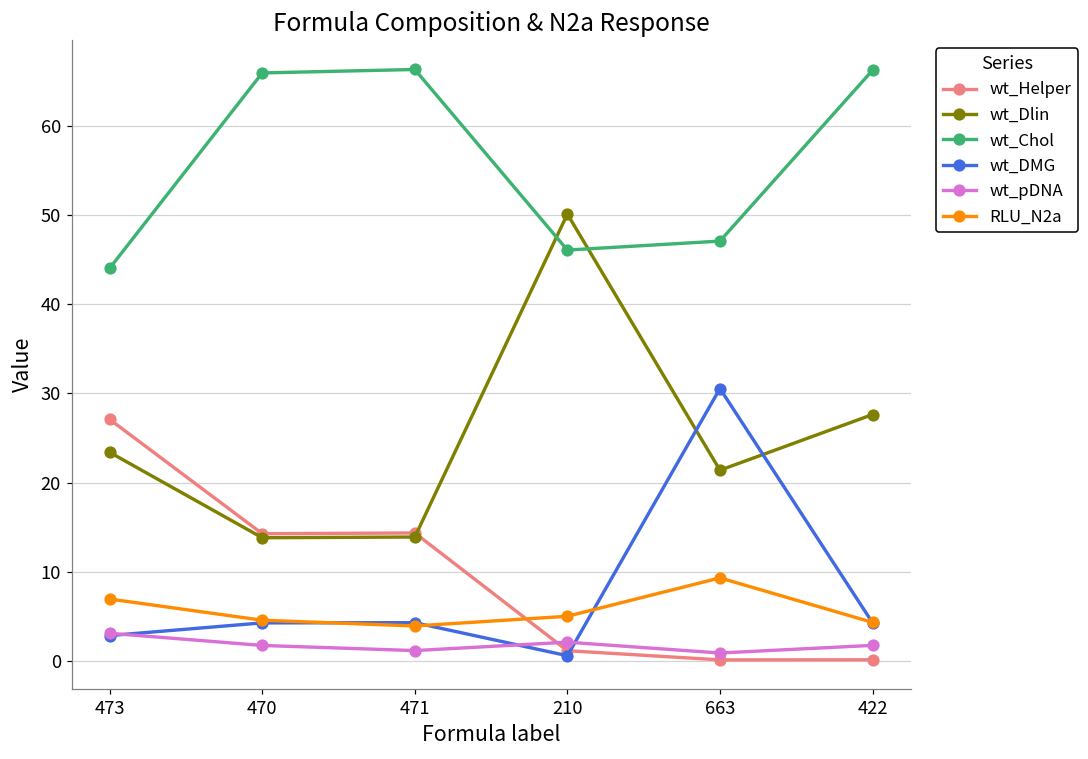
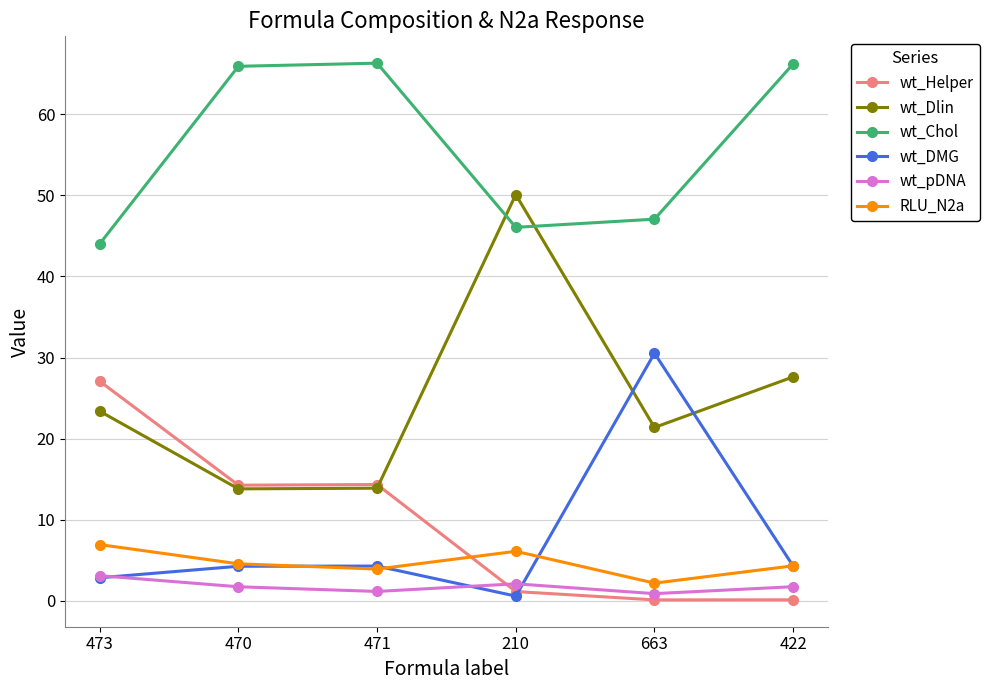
  {
    "wt_Helper": {
      "473": 27,
      "470": 14,
      "471": 14,
      "210": 1,
      "663": 0,
      "422": 0
    },
    "wt_Dlin": {
      "473": 23,
      "470": 14,
      "471": 14,
      "210": 50,
      "663": 21,
      "422": 28
    },
    "wt_Chol": {
      "473": 44,
      "470": 66,
      "471": 66,
      "210": 46,
      "663": 47,
      "422": 66
    },
    "wt_DMG": {
      "471": 4,
      "210": 1,
      "663": 31
    },
    "wt_pDNA": {
      "470": 2,
      "471": 1,
      "210": 2,
      "663": 1,
      "422": 2
    },
    "RLU_N2a": {
      "473": 7,
      "471": 4,
-     "210": 5,
-     "663": 9
+     "210": 6,
+     "663": 2
    }
  }
